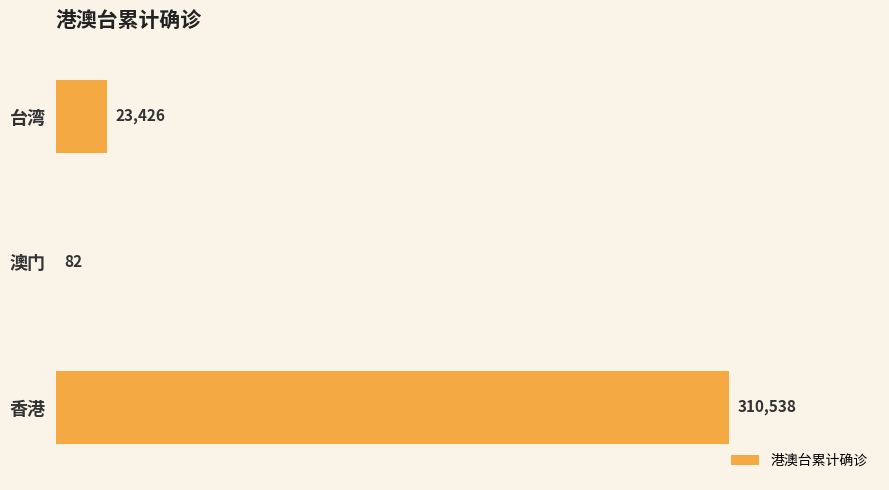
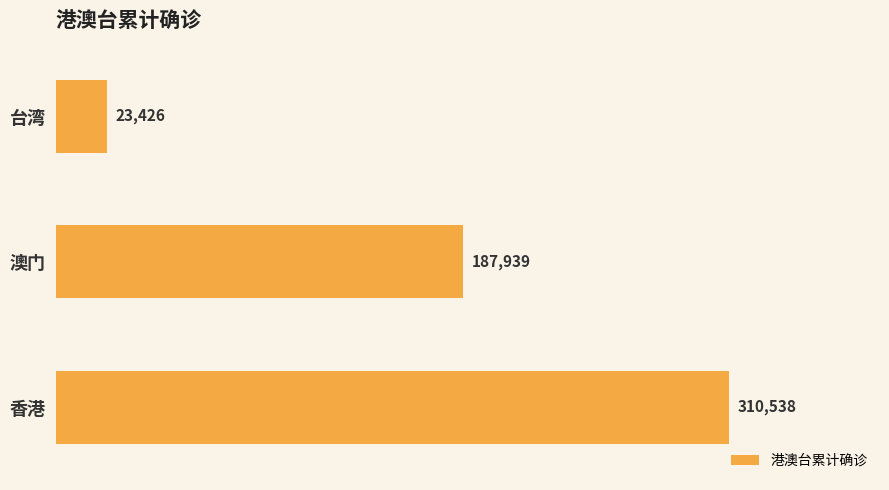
  {
    "台湾": "23,426",
-   "澳门": "82",
+   "澳门": "187,939",
    "香港": "310,538"
  }
